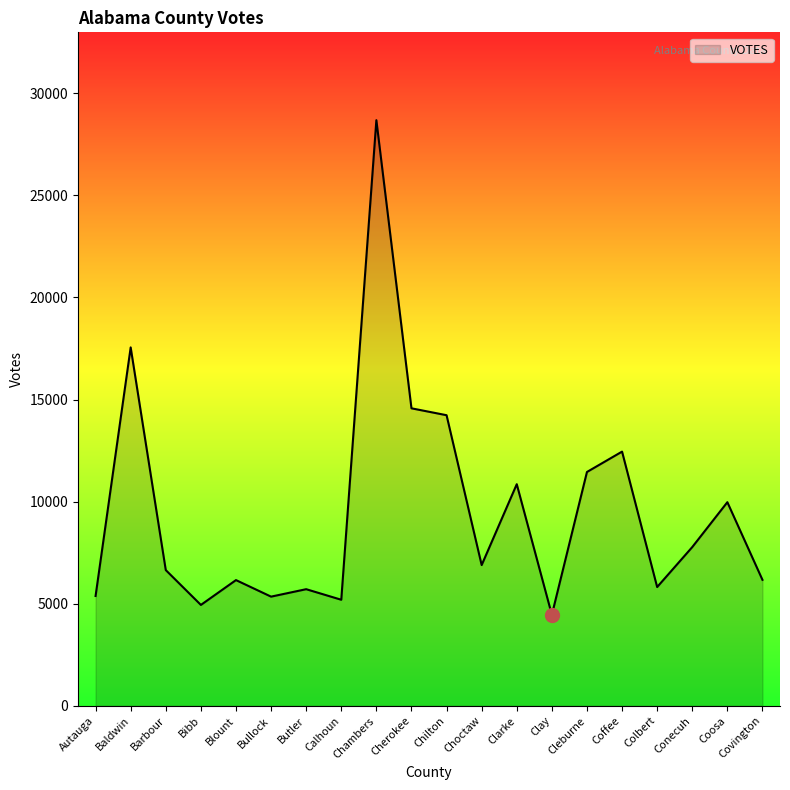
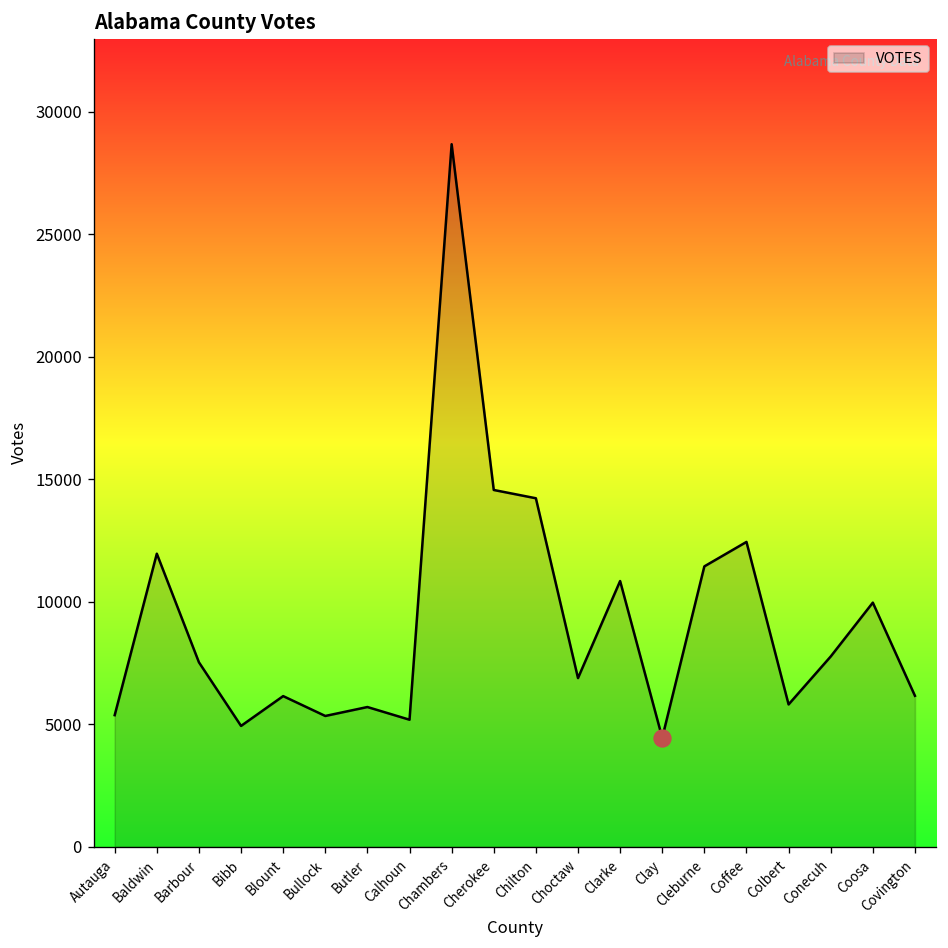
  {
    "VOTES": {
      "Autauga": 5400,
-     "Baldwin": 17600,
-     "Barbour": 6600,
+     "Baldwin": 12000,
+     "Barbour": 7500,
      "Bibb": 4900,
      "Blount": 6200,
      "Bullock": 5300,
      "Butler": 5700,
      "Calhoun": 5200,
      "Chambers": 28700,
      "Cherokee": 14600,
      "Chilton": 14200,
      "Choctaw": 6900,
      "Clarke": 10900,
      "Cleburne": 11500,
      "Coffee": 12400,
      "Colbert": 5800,
      "Conecuh": 7800,
      "Coosa": 10000,
      "Covington": 6200
    }
  }
